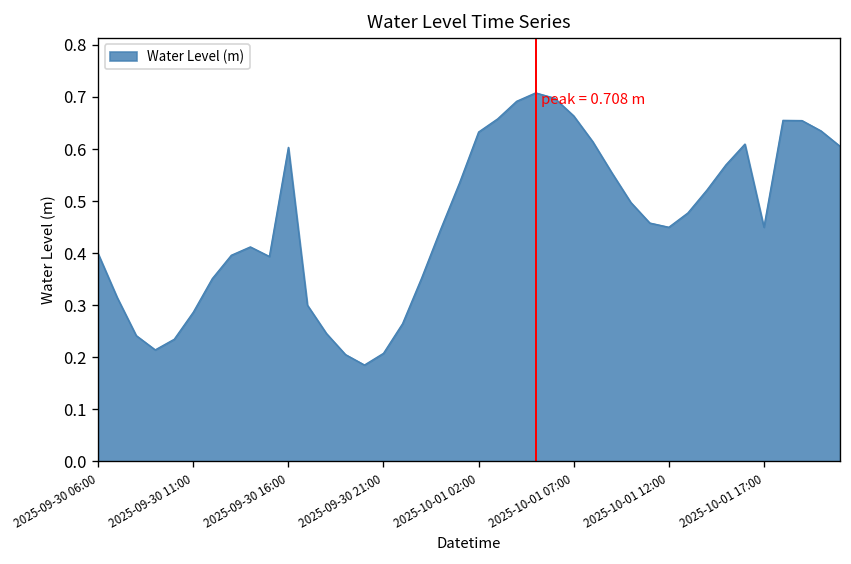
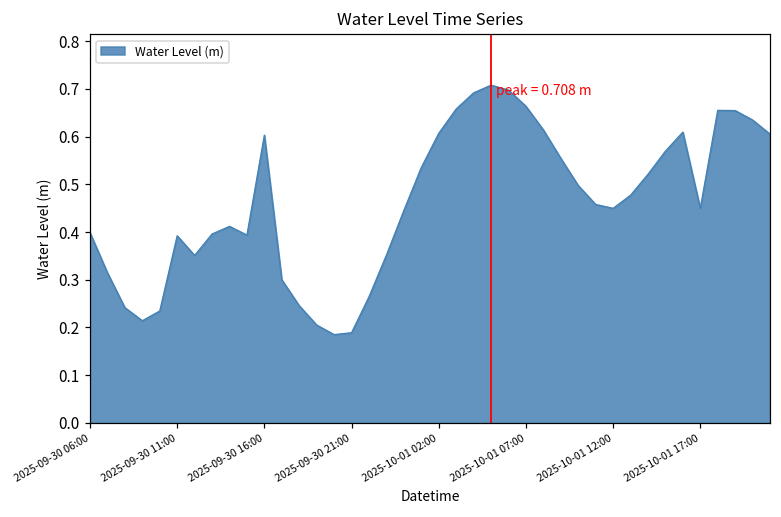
  {
    "2025-09-30 06:00": 0.40,
-   "2025-09-30 11:00": 0.29,
+   "2025-09-30 11:00": 0.39,
    "2025-09-30 16:00": 0.60,
-   "2025-09-30 21:00": 0.21,
-   "2025-10-01 02:00": 0.63,
+   "2025-09-30 21:00": 0.19,
+   "2025-10-01 02:00": 0.61,
    "2025-10-01 07:00": 0.66,
    "2025-10-01 12:00": 0.45,
    "2025-10-01 17:00": 0.45
  }
